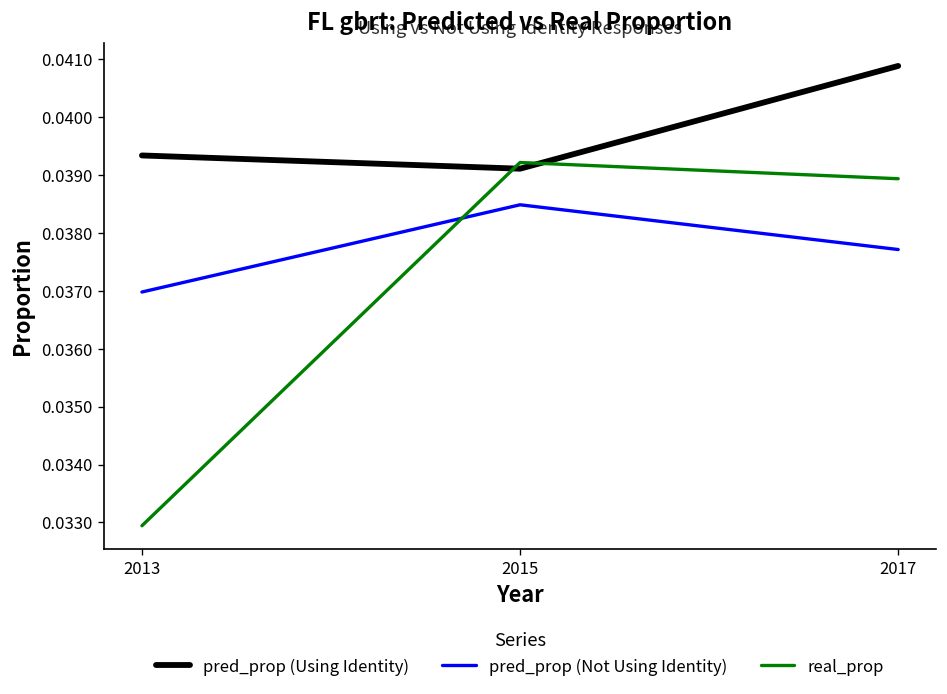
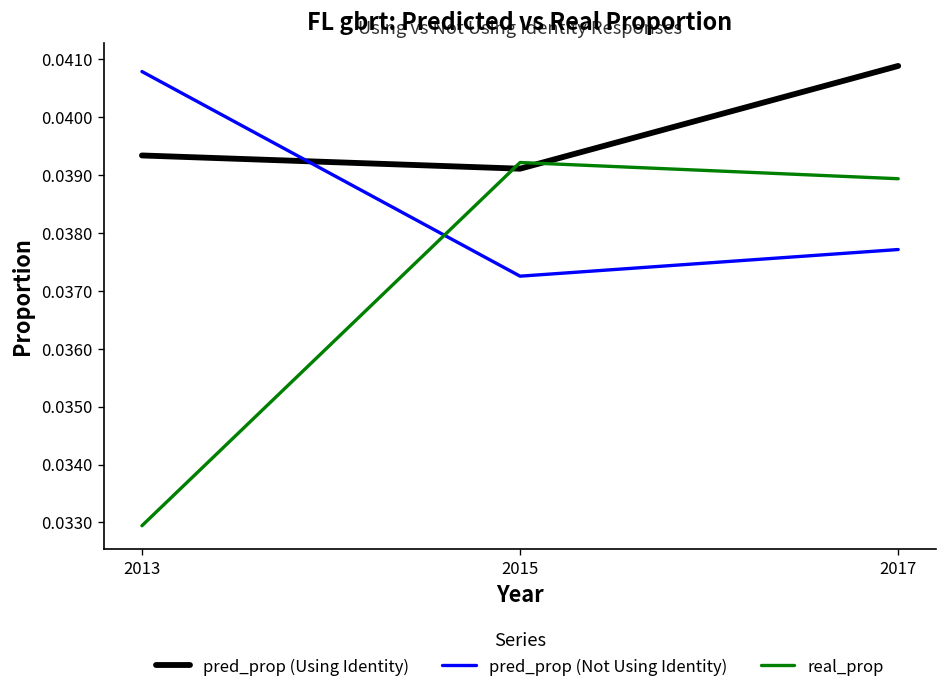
  {
    "pred_prop (Using Identity)": {
      "2013": 0.0393,
      "2015": 0.0391,
      "2017": 0.0409
    },
    "pred_prop (Not Using Identity)": {
-     "2013": 0.0370,
-     "2015": 0.0385,
+     "2013": 0.0408,
+     "2015": 0.0373,
      "2017": 0.0377
    },
    "real_prop": {
      "2013": 0.0329,
      "2015": 0.0392,
      "2017": 0.0389
    }
  }
